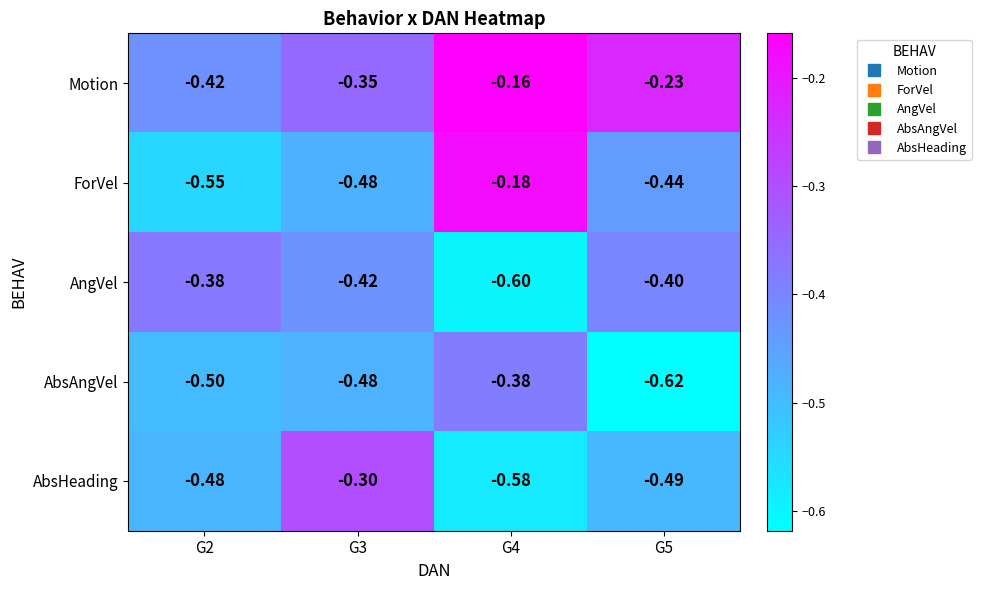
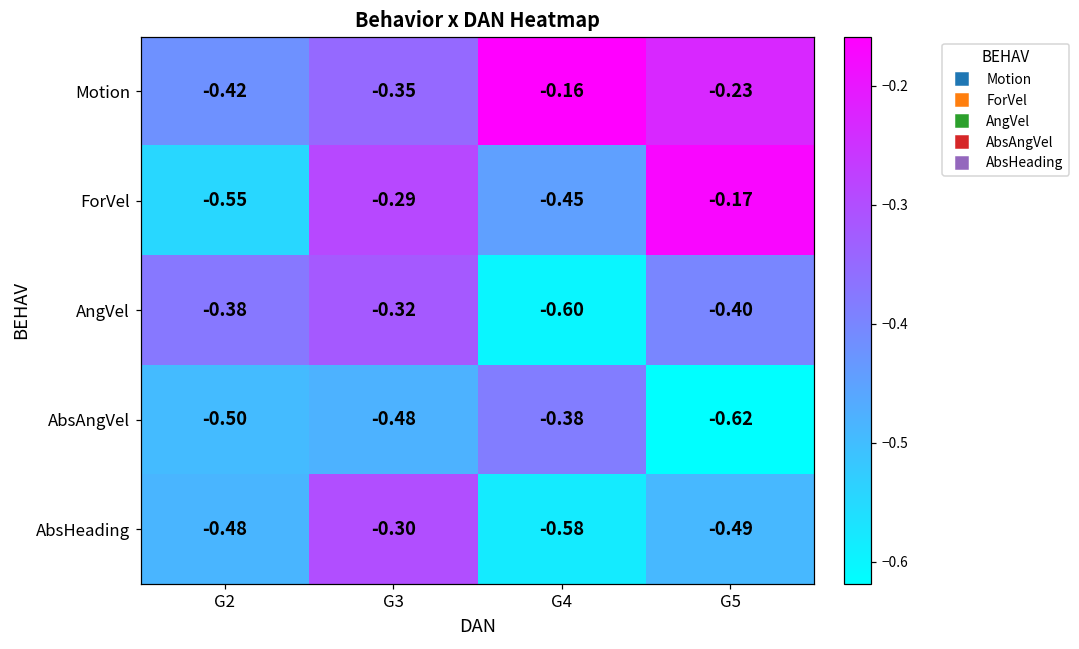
  {
    "Motion": {
      "G2": -0.42,
      "G3": -0.35,
      "G4": -0.16,
      "G5": -0.23
    },
    "ForVel": {
      "G2": -0.55,
-     "G3": -0.48,
-     "G4": -0.18,
-     "G5": -0.44
+     "G3": -0.29,
+     "G4": -0.45,
+     "G5": -0.17
    },
    "AngVel": {
      "G2": -0.38,
-     "G3": -0.42,
+     "G3": -0.32,
      "G4": -0.60,
      "G5": -0.40
    },
    "AbsAngVel": {
      "G2": -0.50,
      "G3": -0.48,
      "G4": -0.38,
      "G5": -0.62
    },
    "AbsHeading": {
      "G2": -0.48,
      "G3": -0.30,
      "G4": -0.58,
      "G5": -0.49
    }
  }
